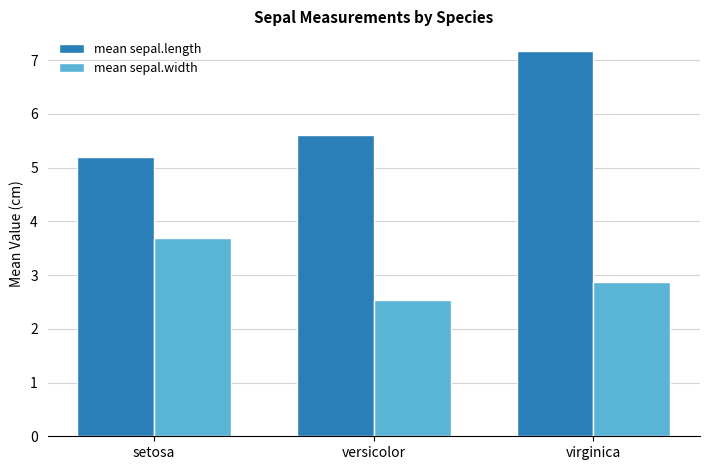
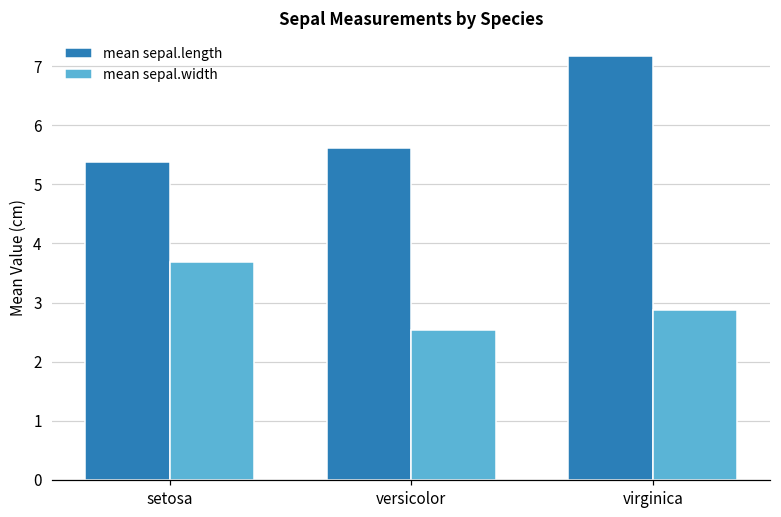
  {
    "mean sepal.length": {
-     "setosa": 5.2,
+     "setosa": 5.4,
      "versicolor": 5.6,
      "virginica": 7.2
    },
    "mean sepal.width": {
      "setosa": 3.7,
      "versicolor": 2.5,
      "virginica": 2.9
    }
  }
